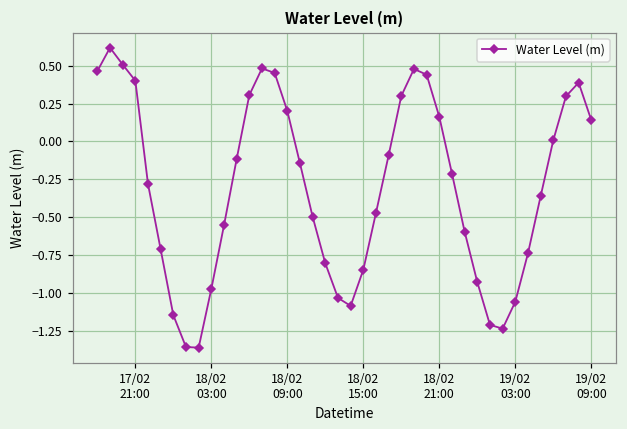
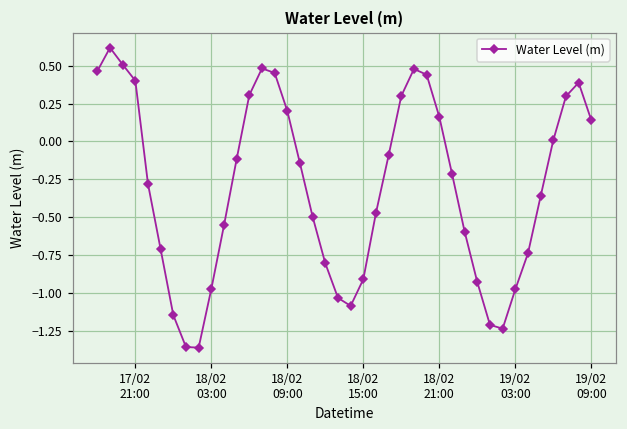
  {
    "17/02 21:00": 0.40,
    "18/02 03:00": -0.97,
    "18/02 09:00": 0.20,
-   "18/02 15:00": -0.85,
+   "18/02 15:00": -0.91,
    "18/02 21:00": 0.16,
-   "19/02 03:00": -1.06,
+   "19/02 03:00": -0.98,
    "19/02 09:00": 0.14
  }
